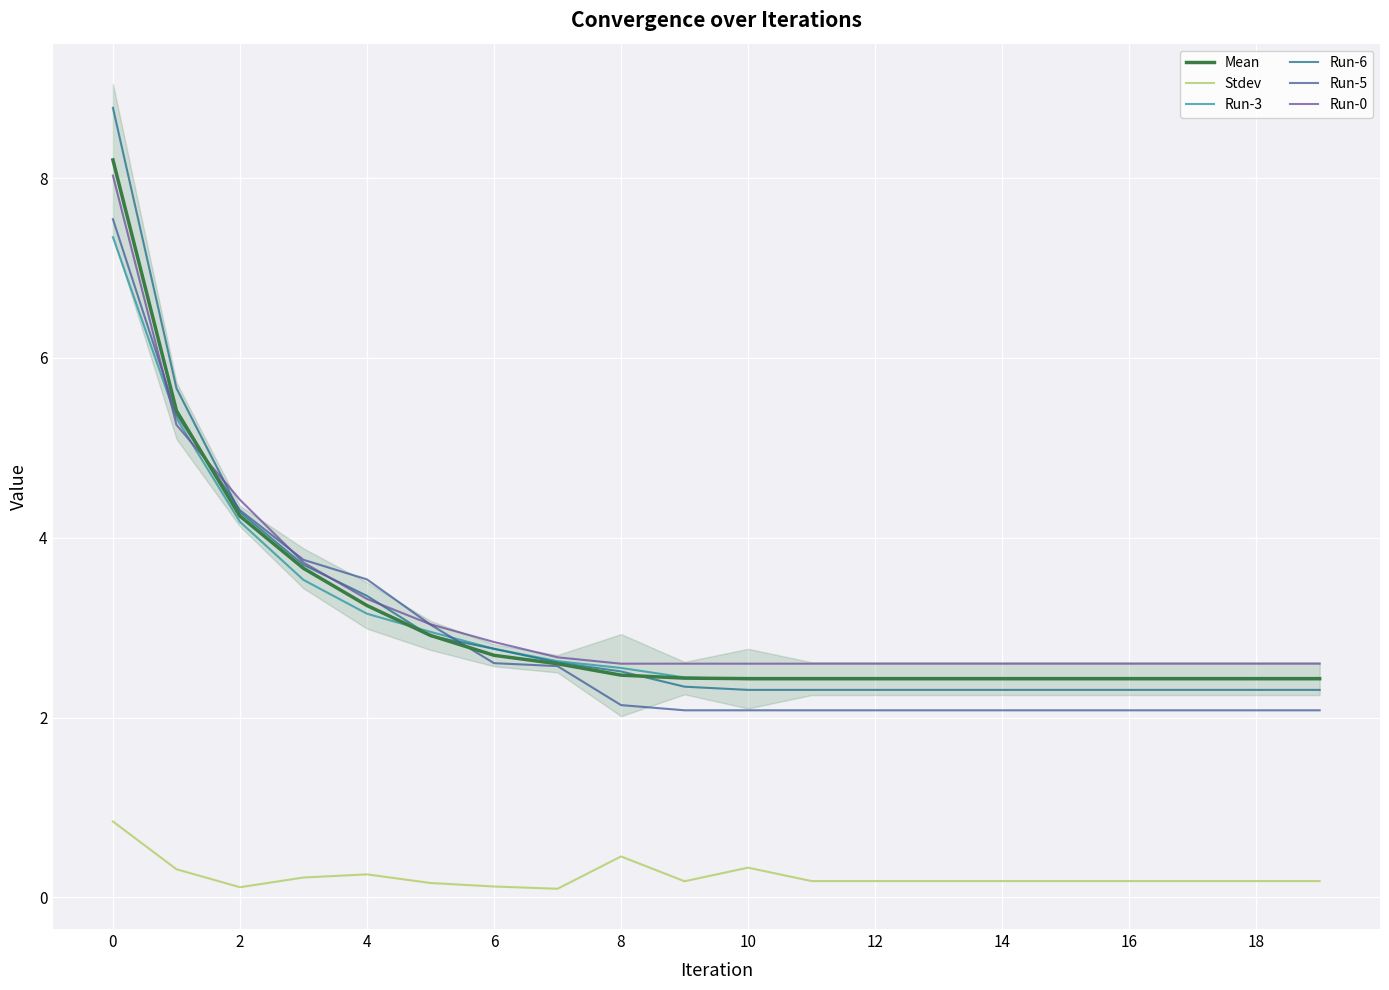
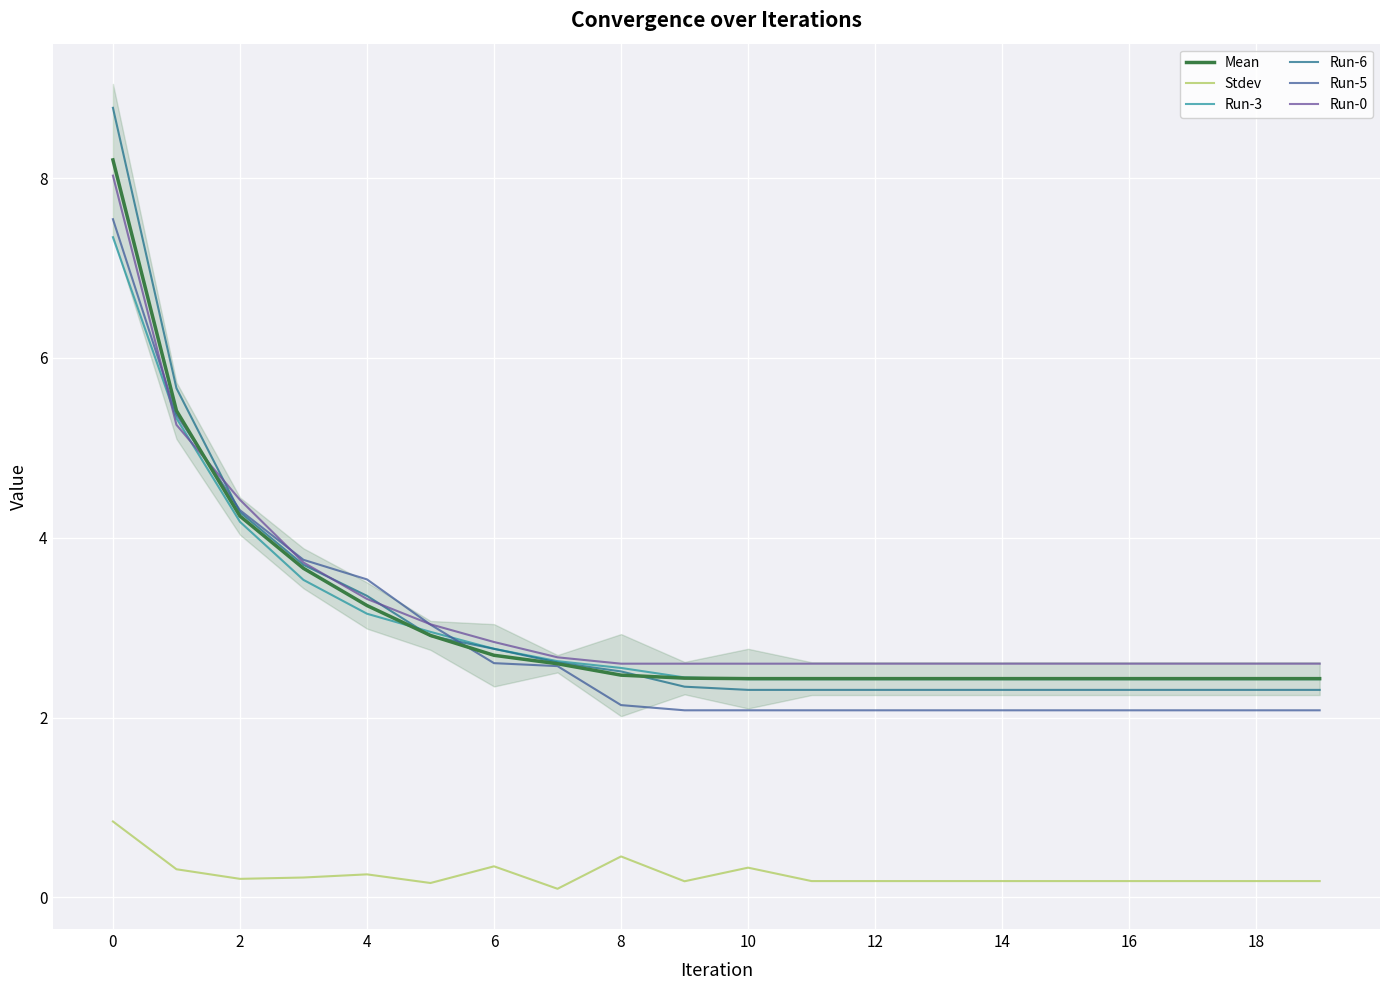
  {
    "Stdev": {
      "0": 0.8,
-     "2": 0.1,
+     "2": 0.2,
      "4": 0.3,
-     "6": 0.1,
+     "6": 0.3,
      "8": 0.5,
      "10": 0.3,
      "12": 0.2,
      "14": 0.2,
      "16": 0.2,
      "18": 0.2
    }
  }
